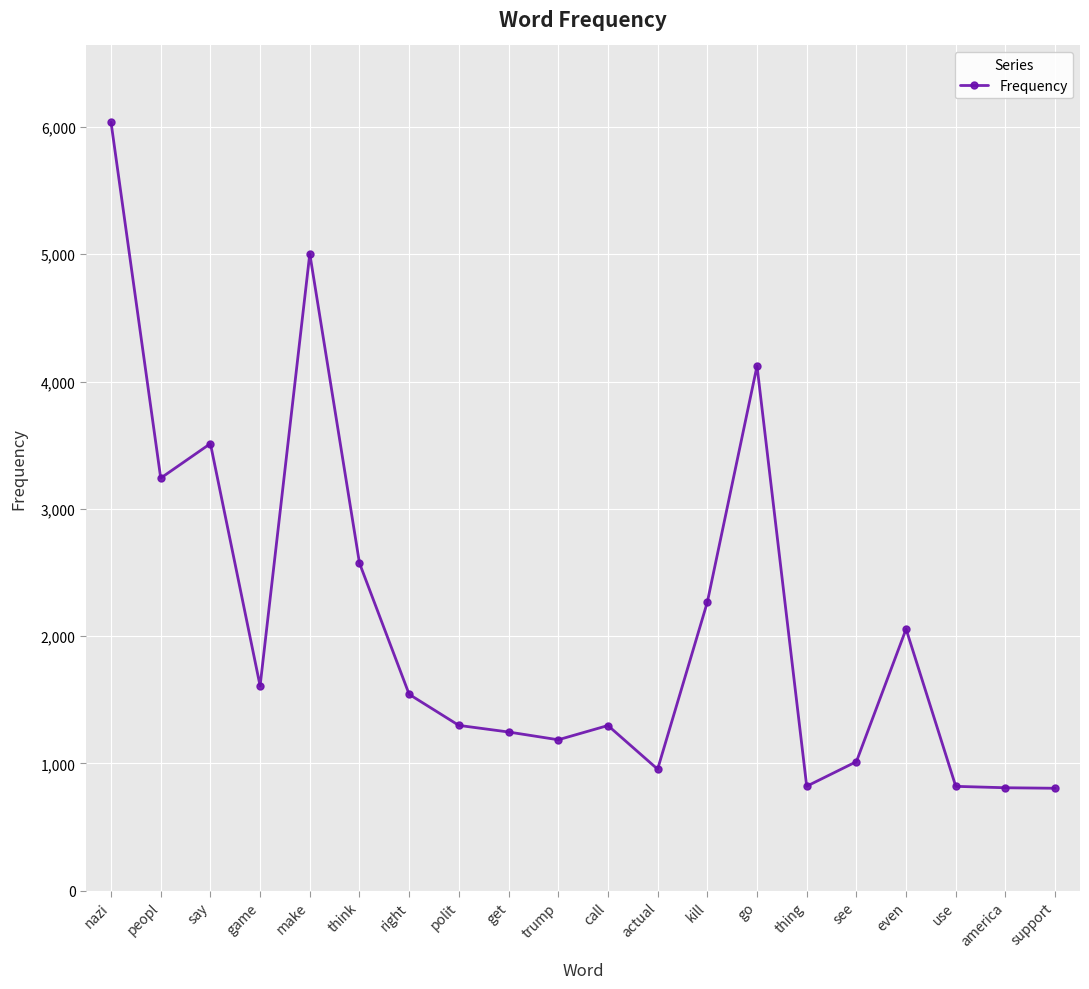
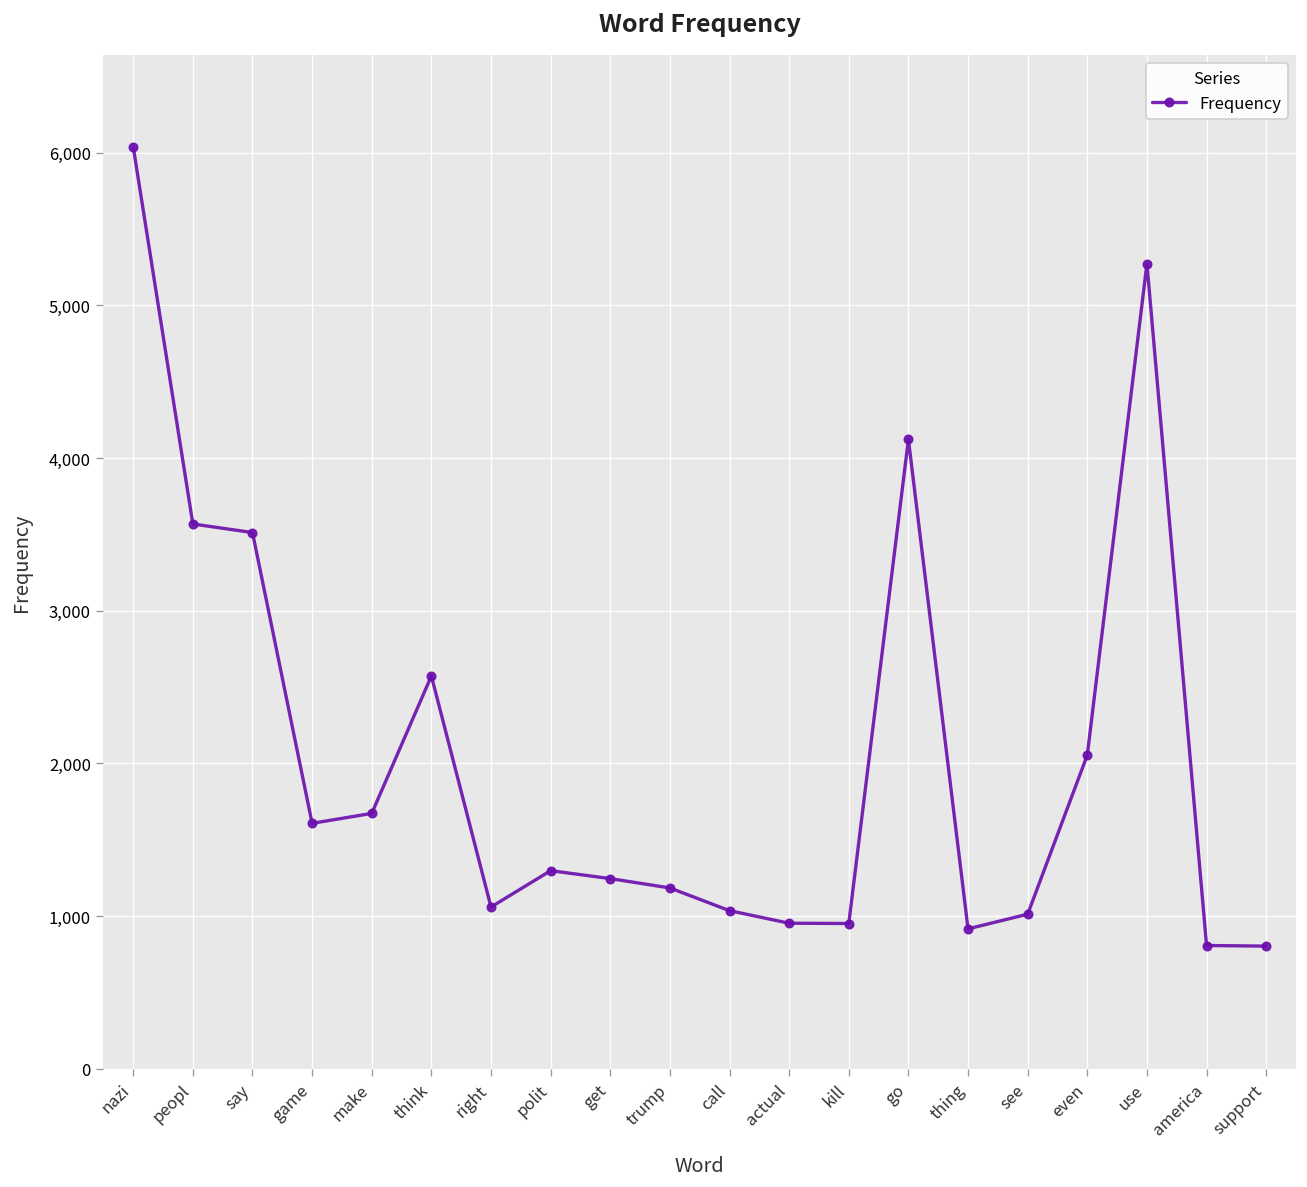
  {
    "nazi": "6,040",
-   "peopl": "3,240",
+   "peopl": "3,570",
    "say": "3,510",
    "game": "1,610",
-   "make": "5,000",
+   "make": "1,670",
    "think": "2,570",
-   "right": "1,540",
+   "right": "1,060",
    "polit": "1,300",
    "get": "1,250",
    "trump": "1,190",
-   "call": "1,300",
+   "call": "1,040",
    "actual": "950",
-   "kill": "2,270",
+   "kill": "950",
    "go": "4,120",
-   "thing": "820",
+   "thing": "920",
    "see": "1,010",
    "even": "2,060",
-   "use": "820",
+   "use": "5,270",
    "america": "810",
    "support": "800"
  }
